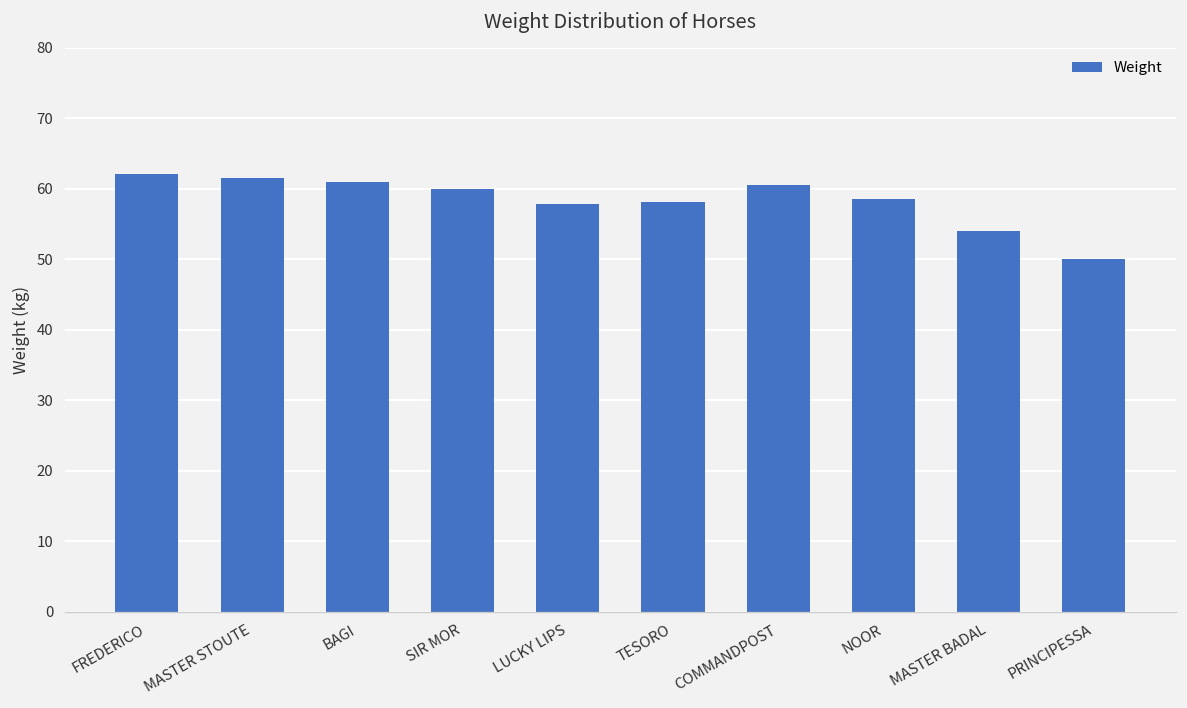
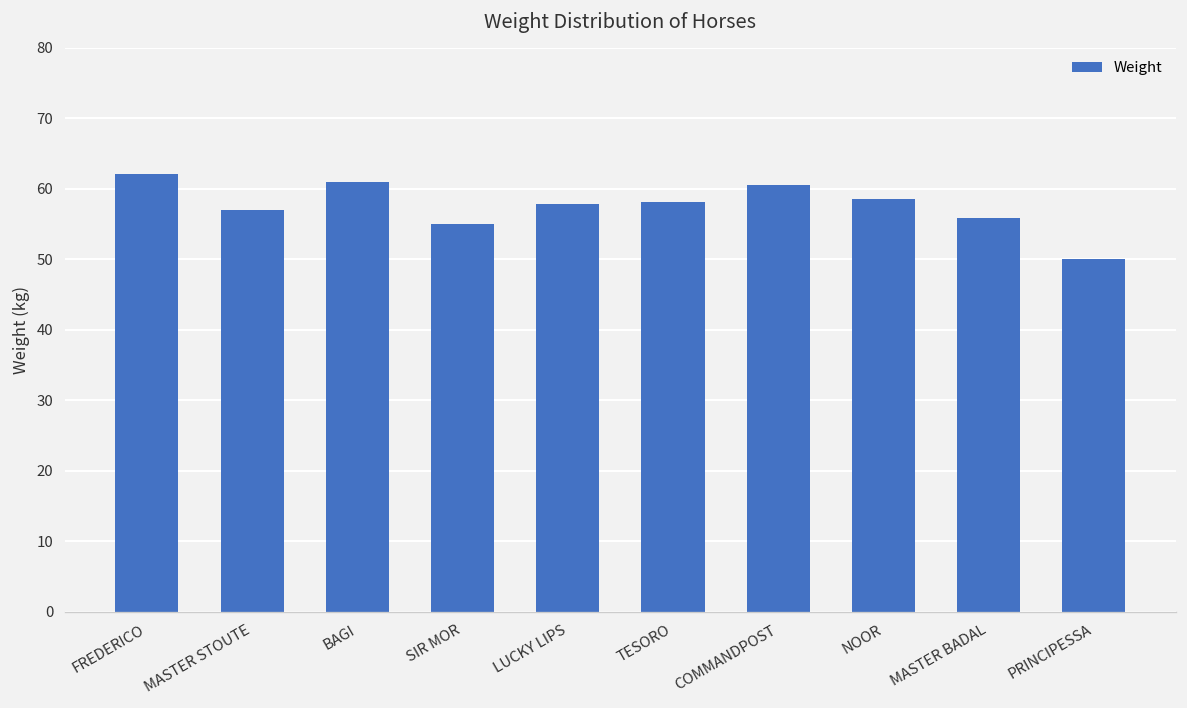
  {
    "FREDERICO": 62,
-   "MASTER STOUTE": 62,
+   "MASTER STOUTE": 57,
    "BAGI": 61,
-   "SIR MOR": 60,
+   "SIR MOR": 55,
    "LUCKY LIPS": 58,
    "TESORO": 58,
    "COMMANDPOST": 61,
    "NOOR": 59,
-   "MASTER BADAL": 54,
+   "MASTER BADAL": 56,
    "PRINCIPESSA": 50
  }
